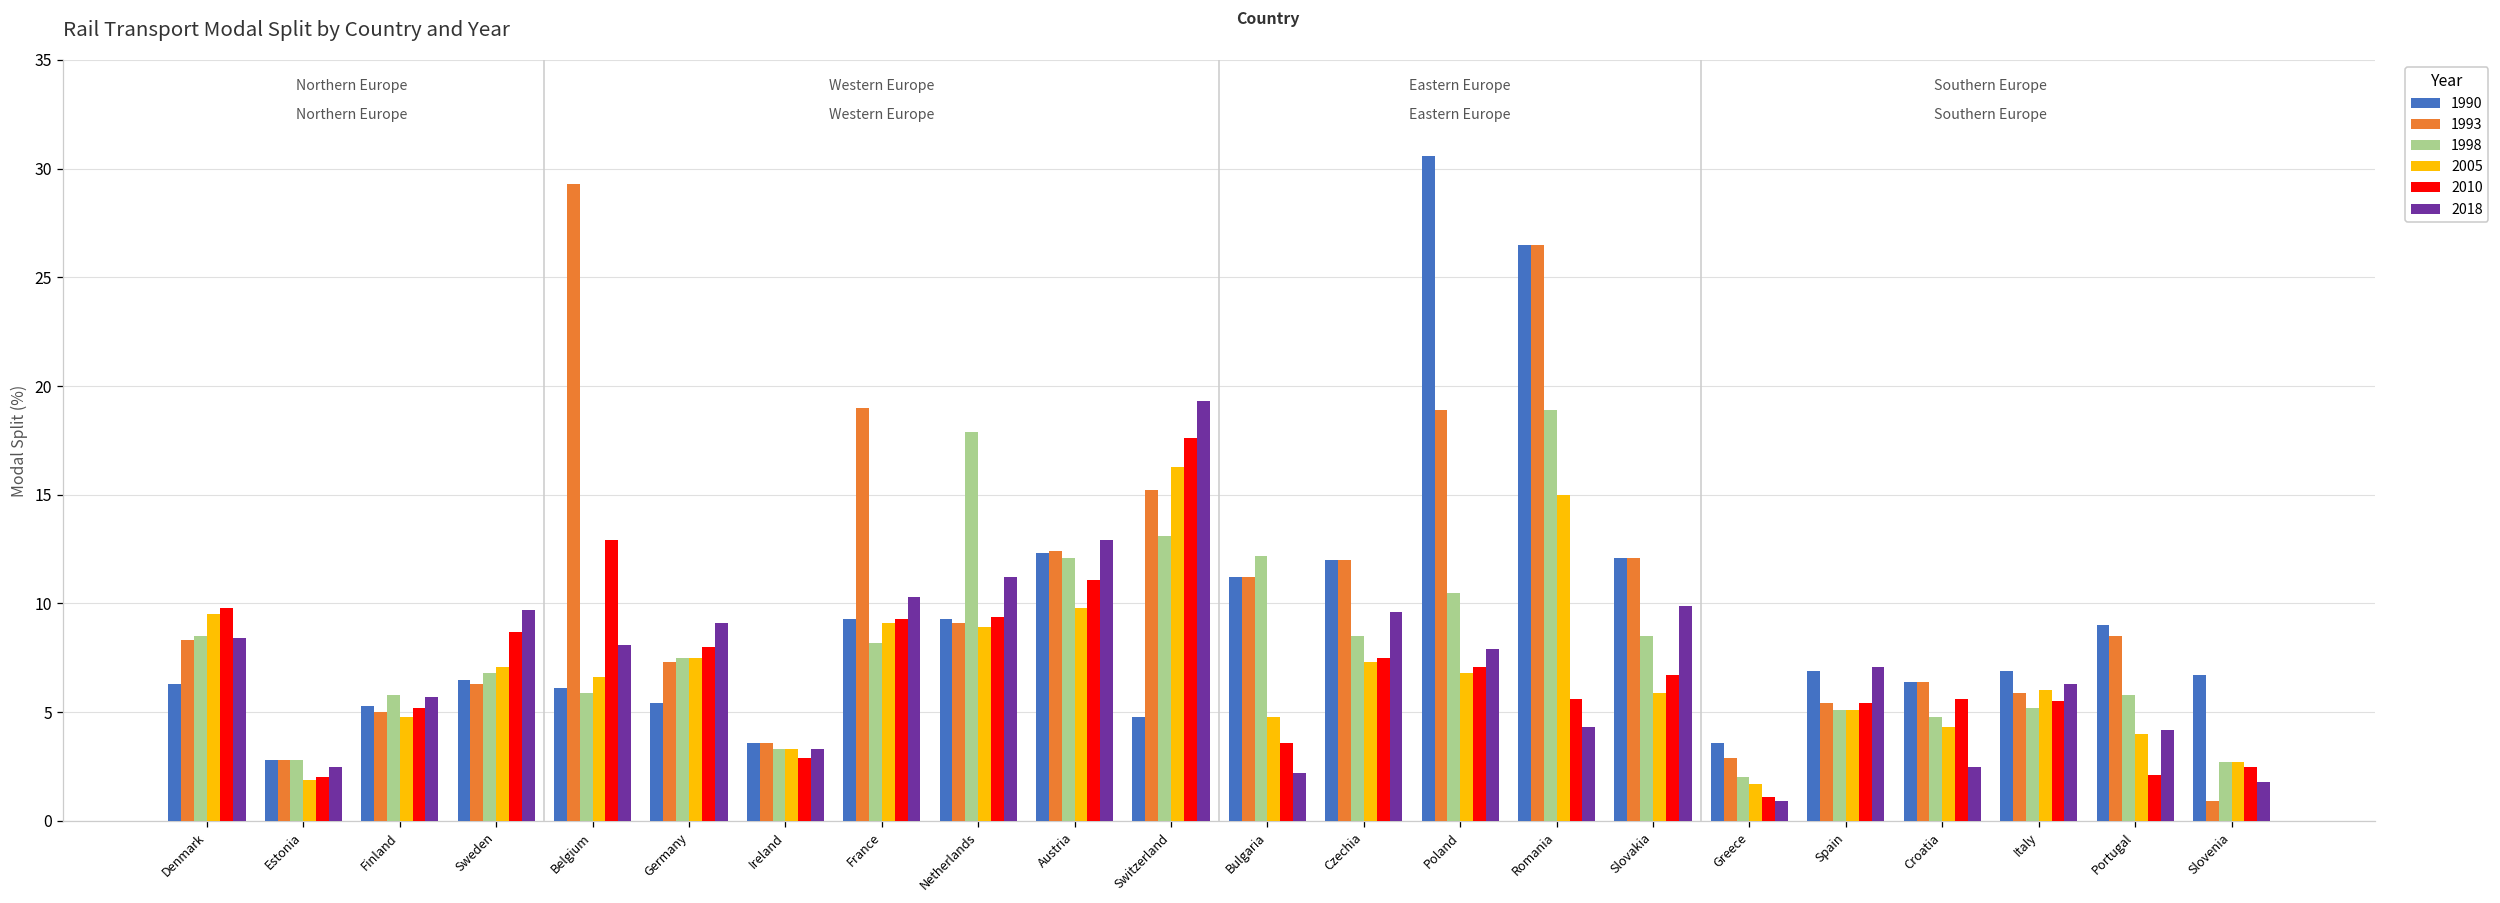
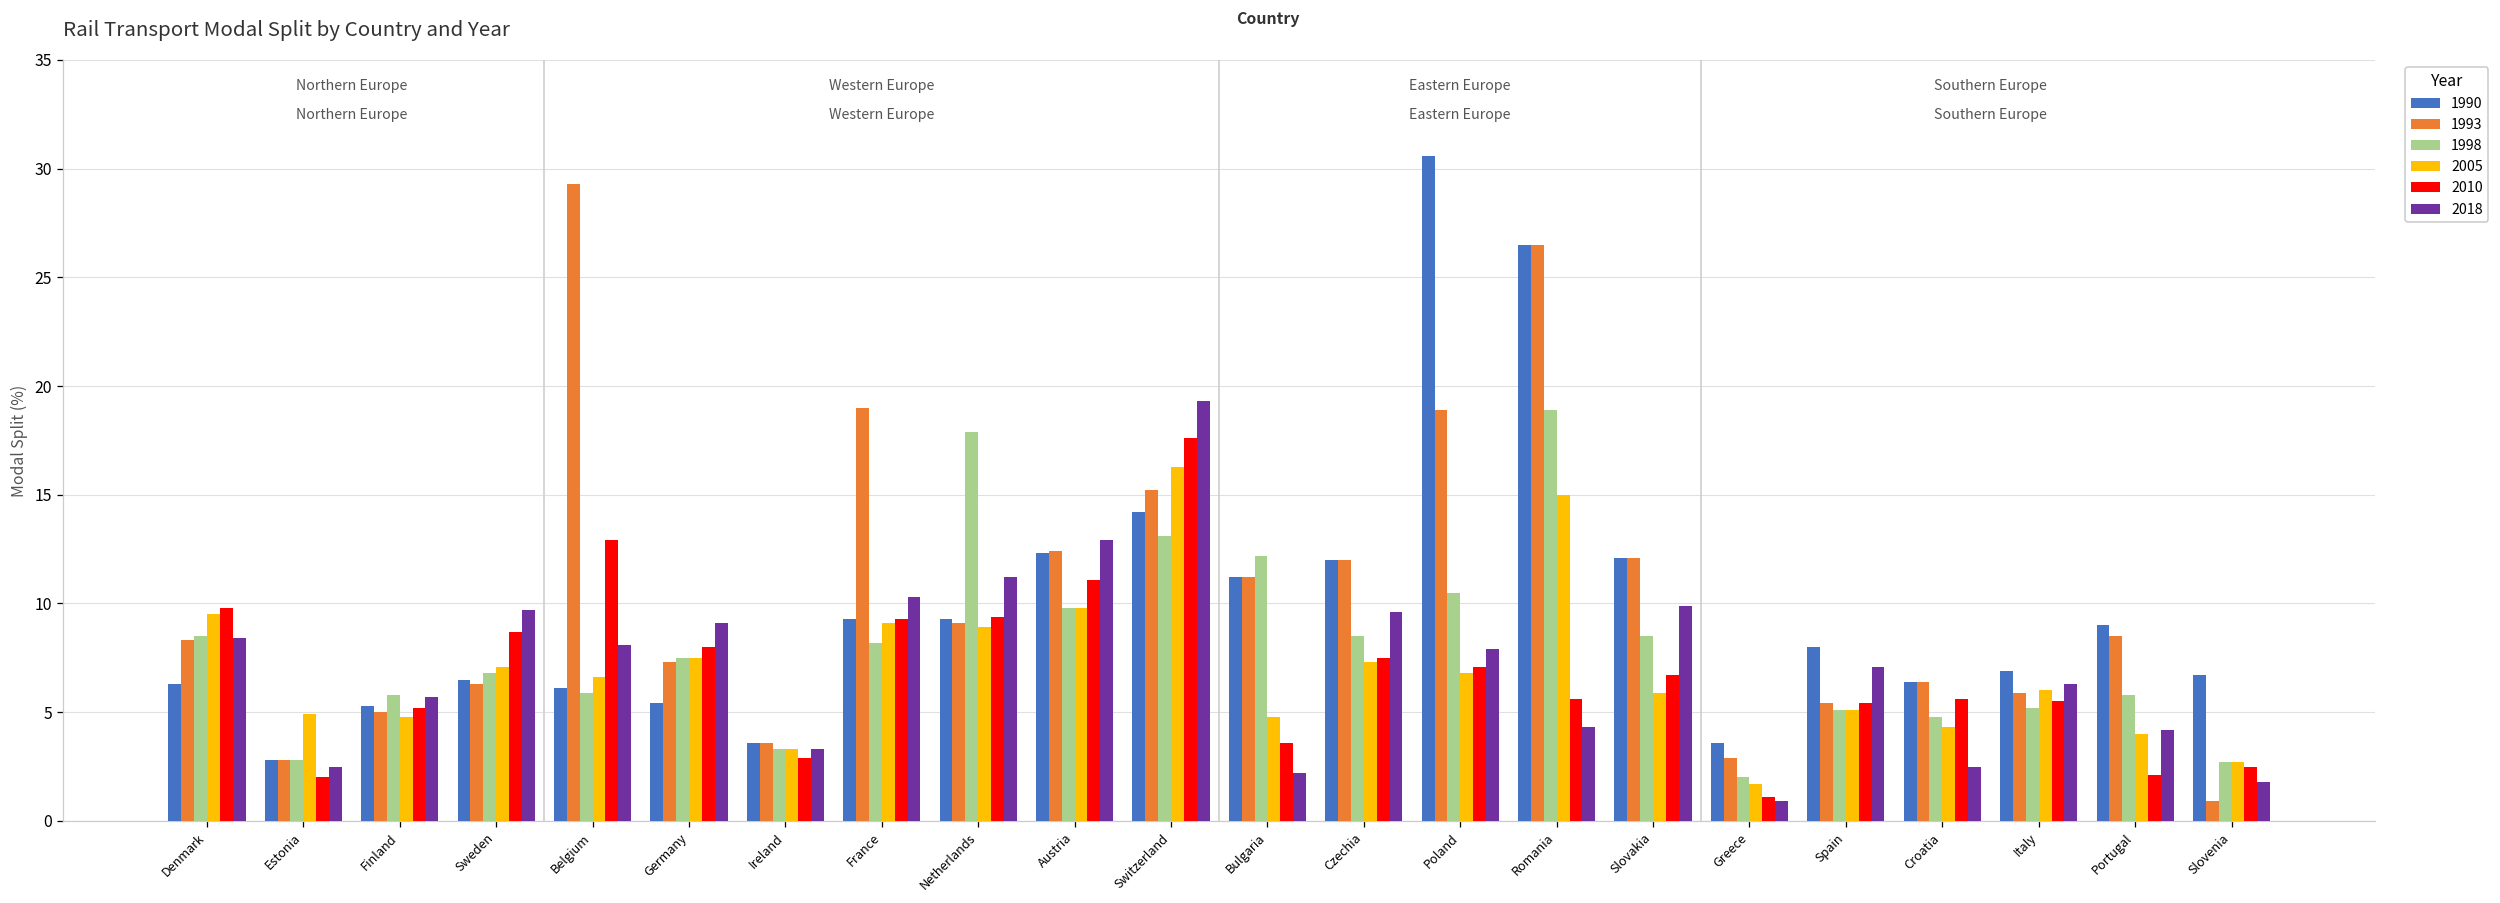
  {
    "1990": {
      "Denmark": 6.3,
      "Estonia": 2.8,
      "Finland": 5.3,
      "Sweden": 6.5,
      "Belgium": 6.1,
      "Germany": 5.4,
      "Ireland": 3.6,
      "France": 9.3,
      "Netherlands": 9.3,
      "Austria": 12.3,
-     "Switzerland": 4.8,
+     "Switzerland": 14.2,
      "Bulgaria": 11.2,
      "Czechia": 12.0,
      "Poland": 30.6,
      "Romania": 26.5,
      "Slovakia": 12.1,
      "Greece": 3.6,
-     "Spain": 6.9,
+     "Spain": 8.0,
      "Croatia": 6.4,
      "Italy": 6.9,
      "Portugal": 9.0,
      "Slovenia": 6.7
    },
    "1993": {
      "Denmark": 8.3,
      "Estonia": 2.8,
      "Finland": 5.0,
      "Sweden": 6.3,
      "Belgium": 29.3,
      "Germany": 7.3,
      "Ireland": 3.6,
      "France": 19.0,
      "Netherlands": 9.1,
      "Austria": 12.4,
      "Switzerland": 15.2,
      "Bulgaria": 11.2,
      "Czechia": 12.0,
      "Poland": 18.9,
      "Romania": 26.5,
      "Slovakia": 12.1,
      "Greece": 2.9,
      "Spain": 5.4,
      "Croatia": 6.4,
      "Italy": 5.9,
      "Portugal": 8.5,
      "Slovenia": 0.9
    },
    "1998": {
      "Denmark": 8.5,
      "Estonia": 2.8,
      "Finland": 5.8,
      "Sweden": 6.8,
      "Belgium": 5.9,
      "Germany": 7.5,
      "Ireland": 3.3,
      "France": 8.2,
      "Netherlands": 17.9,
-     "Austria": 12.1,
+     "Austria": 9.8,
      "Switzerland": 13.1,
      "Bulgaria": 12.2,
      "Czechia": 8.5,
      "Poland": 10.5,
      "Romania": 18.9,
      "Slovakia": 8.5,
      "Greece": 2.0,
      "Spain": 5.1,
      "Croatia": 4.8,
      "Italy": 5.2,
      "Portugal": 5.8,
      "Slovenia": 2.7
    },
    "2005": {
      "Denmark": 9.5,
-     "Estonia": 1.9,
+     "Estonia": 4.9,
      "Finland": 4.8,
      "Sweden": 7.1,
      "Belgium": 6.6,
      "Germany": 7.5,
      "Ireland": 3.3,
      "France": 9.1,
      "Netherlands": 8.9,
      "Austria": 9.8,
      "Switzerland": 16.3,
      "Bulgaria": 4.8,
      "Czechia": 7.3,
      "Poland": 6.8,
      "Romania": 15.0,
      "Slovakia": 5.9,
      "Greece": 1.7,
      "Spain": 5.1,
      "Croatia": 4.3,
      "Italy": 6.0,
      "Portugal": 4.0,
      "Slovenia": 2.7
    },
    "2010": {
      "Denmark": 9.8,
      "Estonia": 2.0,
      "Finland": 5.2,
      "Sweden": 8.7,
      "Belgium": 12.9,
      "Germany": 8.0,
      "Ireland": 2.9,
      "France": 9.3,
      "Netherlands": 9.4,
      "Austria": 11.1,
      "Switzerland": 17.6,
      "Bulgaria": 3.6,
      "Czechia": 7.5,
      "Poland": 7.1,
      "Romania": 5.6,
      "Slovakia": 6.7,
      "Greece": 1.1,
      "Spain": 5.4,
      "Croatia": 5.6,
      "Italy": 5.5,
      "Portugal": 2.1,
      "Slovenia": 2.5
    },
    "2018": {
      "Denmark": 8.4,
      "Estonia": 2.5,
      "Finland": 5.7,
      "Sweden": 9.7,
      "Belgium": 8.1,
      "Germany": 9.1,
      "Ireland": 3.3,
      "France": 10.3,
      "Netherlands": 11.2,
      "Austria": 12.9,
      "Switzerland": 19.3,
      "Bulgaria": 2.2,
      "Czechia": 9.6,
      "Poland": 7.9,
      "Romania": 4.3,
      "Slovakia": 9.9,
      "Greece": 0.9,
      "Spain": 7.1,
      "Croatia": 2.5,
      "Italy": 6.3,
      "Portugal": 4.2,
      "Slovenia": 1.8
    }
  }
